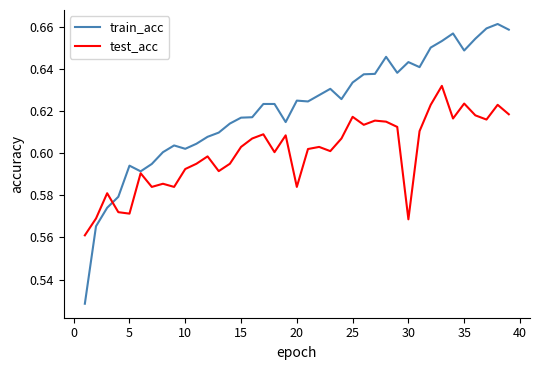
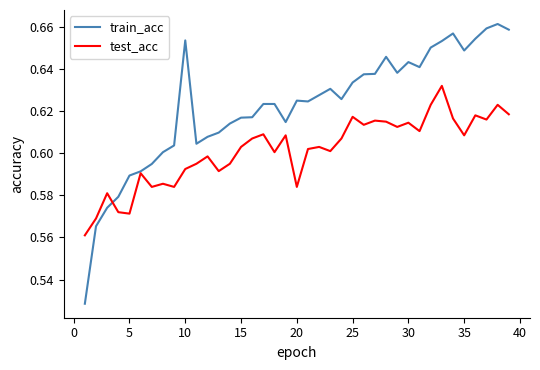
  {
    "train_acc": {
-     "5": 0.594,
-     "10": 0.602,
+     "5": 0.589,
+     "10": 0.654,
      "15": 0.617,
      "20": 0.625,
      "25": 0.634,
      "30": 0.643,
      "35": 0.649
    },
    "test_acc": {
      "5": 0.571,
      "10": 0.593,
      "15": 0.603,
      "20": 0.584,
      "25": 0.617,
-     "30": 0.569,
-     "35": 0.624
+     "30": 0.615,
+     "35": 0.609
    }
  }
